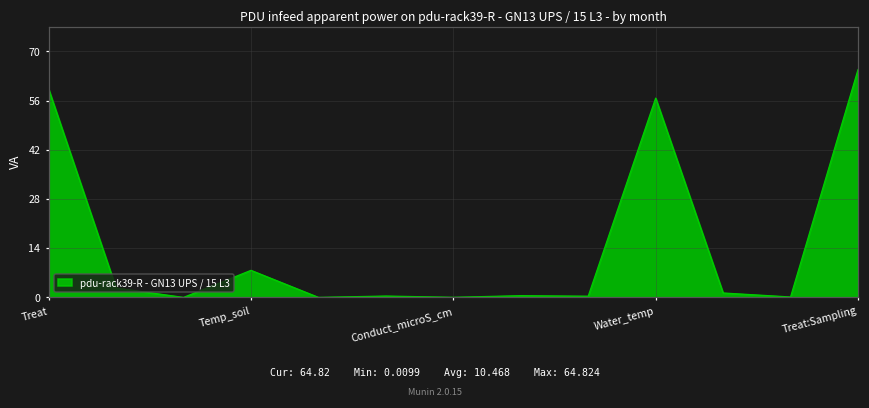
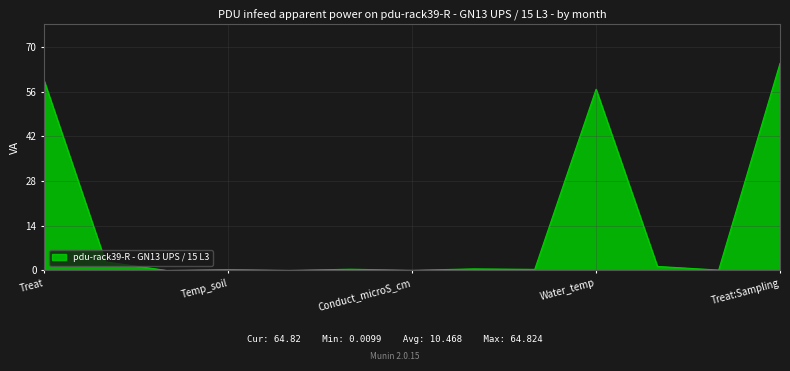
  {
    "Treat": 59,
-   "Temp_soil": 8,
+   "Temp_soil": 0,
    "Conduct_microS_cm": 0,
    "Water_temp": 57,
    "Treat:Sampling": 65
  }
